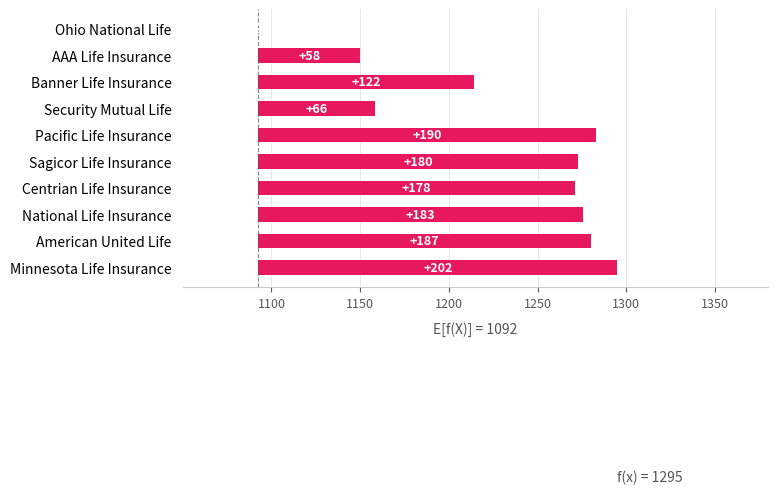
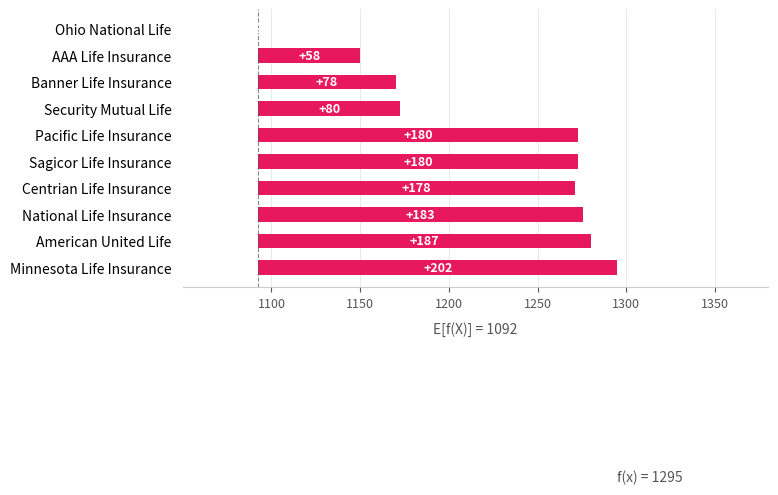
  {
    "AAA Life Insurance": "+58",
-   "Banner Life Insurance": "+122",
-   "Security Mutual Life": "+66",
-   "Pacific Life Insurance": "+190",
+   "Banner Life Insurance": "+78",
+   "Security Mutual Life": "+80",
+   "Pacific Life Insurance": "+180",
    "Sagicor Life Insurance": "+180",
    "Centrian Life Insurance": "+178",
    "National Life Insurance": "+183",
    "American United Life": "+187",
    "Minnesota Life Insurance": "+202"
  }
